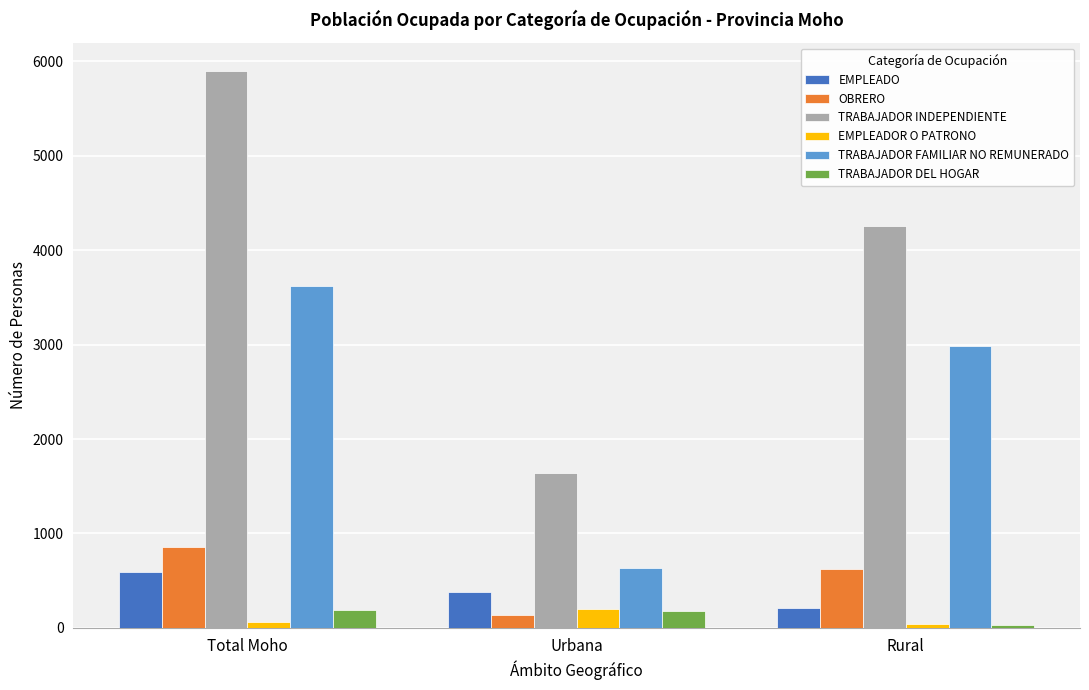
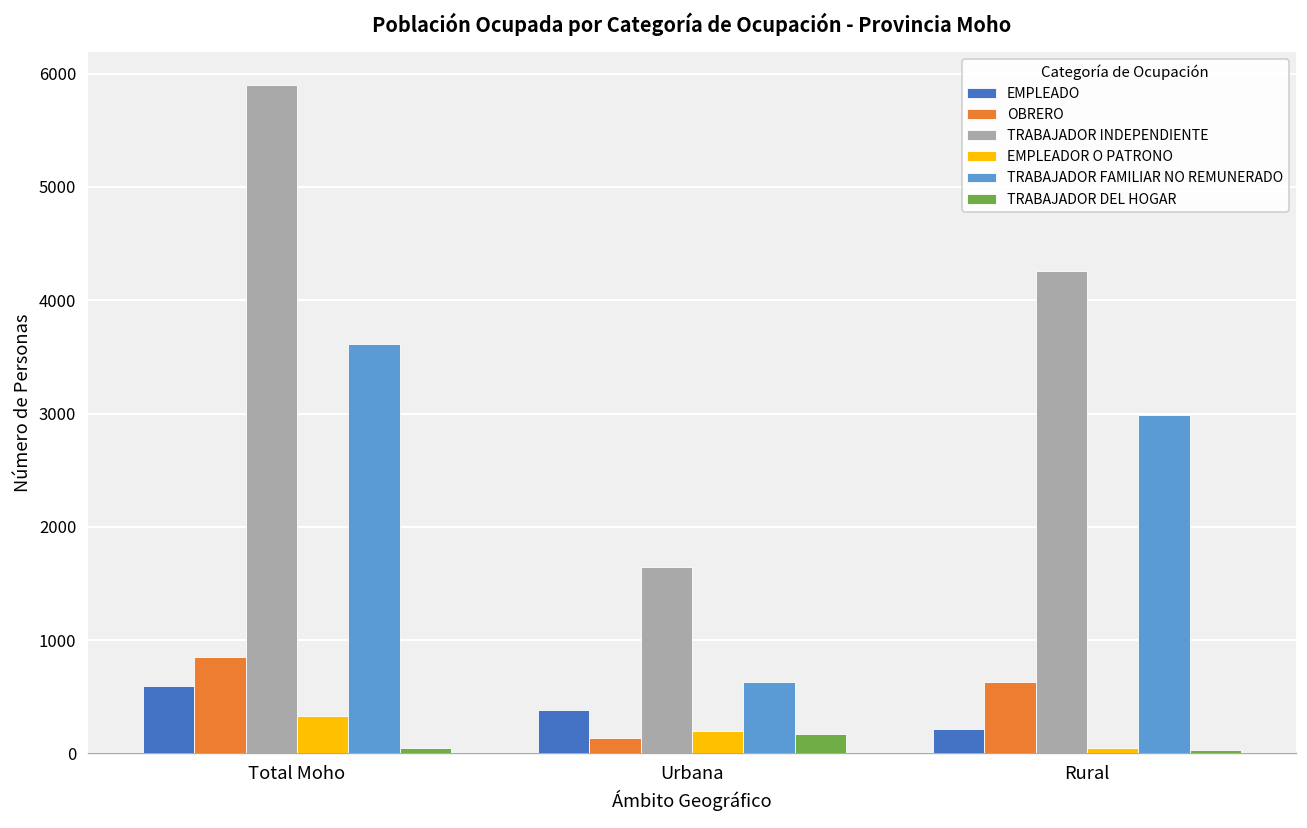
  {
    "OBRERO": {
      "Total Moho": 900,
      "Urbana": 100,
      "Rural": 600
    },
    "TRABAJADOR INDEPENDIENTE": {
      "Total Moho": 5900,
      "Urbana": 1600,
      "Rural": 4300
    },
    "EMPLEADOR O PATRONO": {
-     "Total Moho": 100,
+     "Total Moho": 300,
      "Urbana": 200,
      "Rural": 0
    },
    "TRABAJADOR DEL HOGAR": {
-     "Total Moho": 200,
+     "Total Moho": 0,
      "Urbana": 200,
      "Rural": 0
    }
  }
